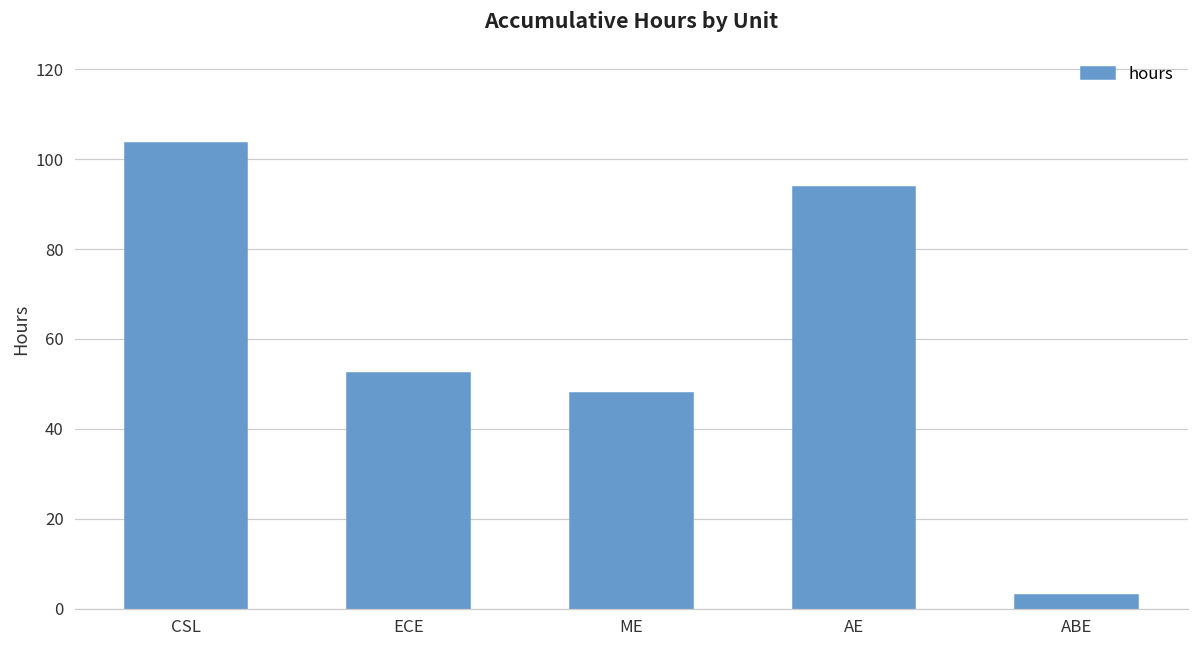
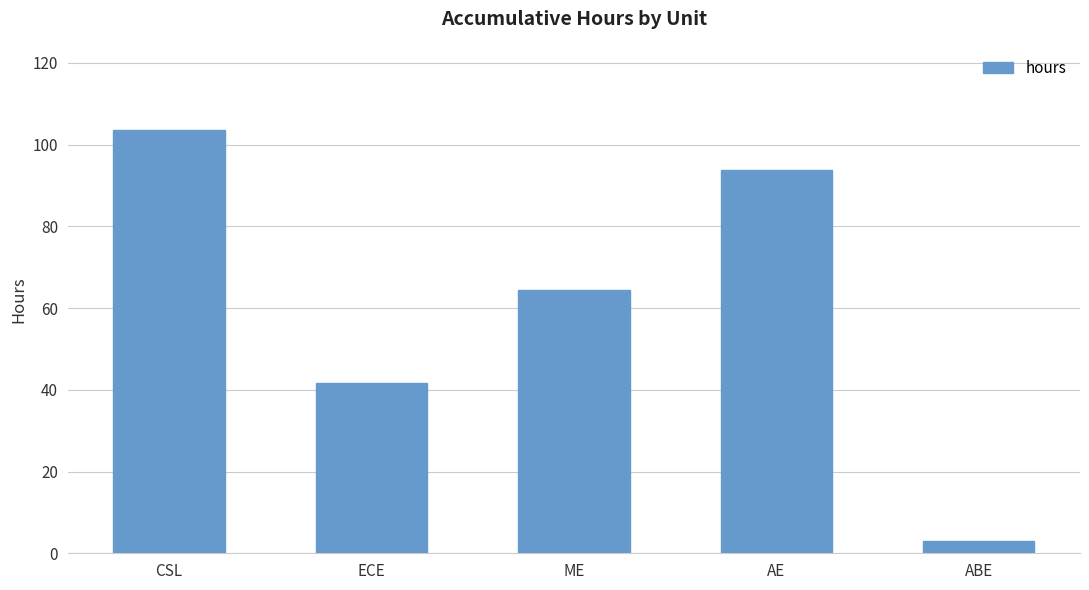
  {
    "CSL": 104,
-   "ECE": 53,
-   "ME": 48,
+   "ECE": 42,
+   "ME": 65,
    "AE": 94,
    "ABE": 3
  }
